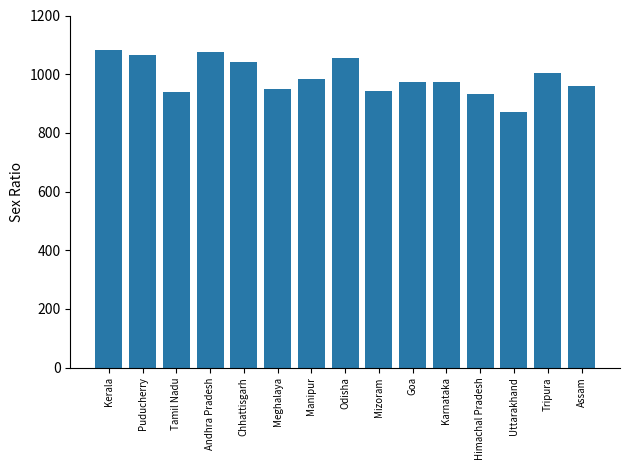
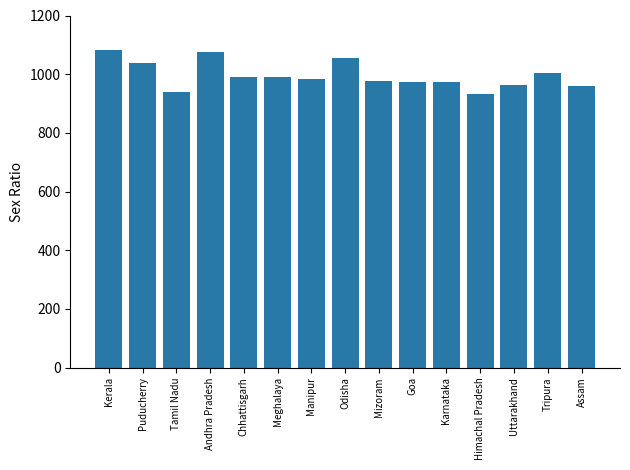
  {
    "Kerala": 1080,
-   "Puducherry": 1070,
+   "Puducherry": 1040,
    "Tamil Nadu": 940,
    "Andhra Pradesh": 1070,
-   "Chhattisgarh": 1040,
-   "Meghalaya": 950,
+   "Chhattisgarh": 990,
+   "Meghalaya": 990,
    "Manipur": 990,
    "Odisha": 1060,
-   "Mizoram": 940,
+   "Mizoram": 980,
    "Goa": 970,
    "Karnataka": 970,
    "Himachal Pradesh": 930,
-   "Uttarakhand": 870,
+   "Uttarakhand": 960,
    "Tripura": 1010,
    "Assam": 960
  }
